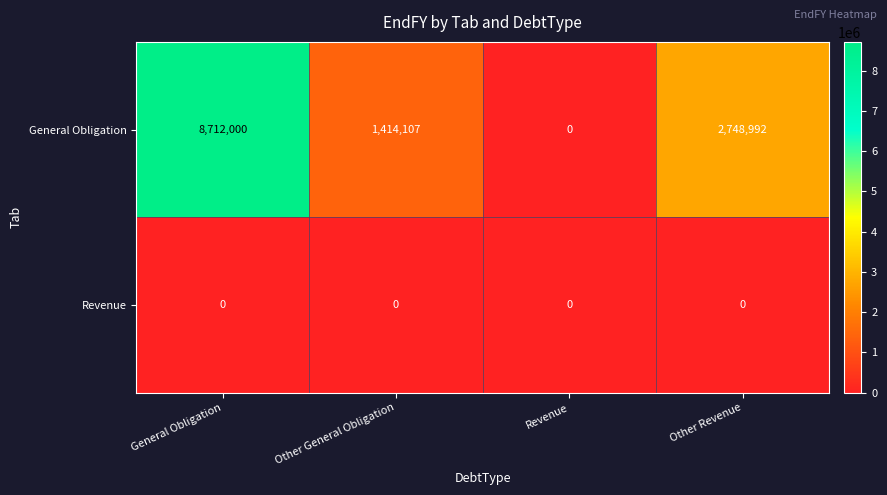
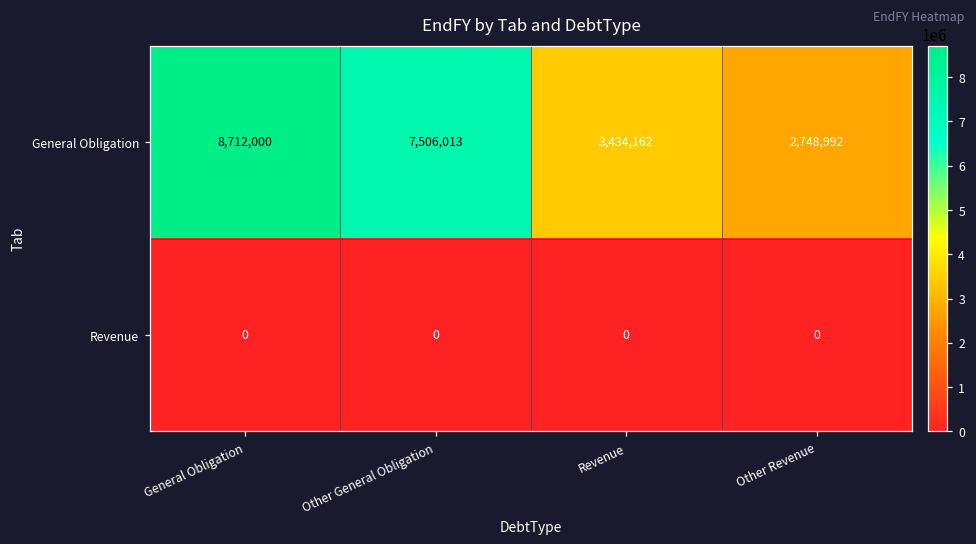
  {
    "General Obligation": {
      "General Obligation": "8,712,000",
-     "Other General Obligation": "1,414,107",
-     "Revenue": "0",
+     "Other General Obligation": "7,506,013",
+     "Revenue": "3,434,162",
      "Other Revenue": "2,748,992"
    },
    "Revenue": {
      "General Obligation": "0",
      "Other General Obligation": "0",
      "Revenue": "0",
      "Other Revenue": "0"
    }
  }
